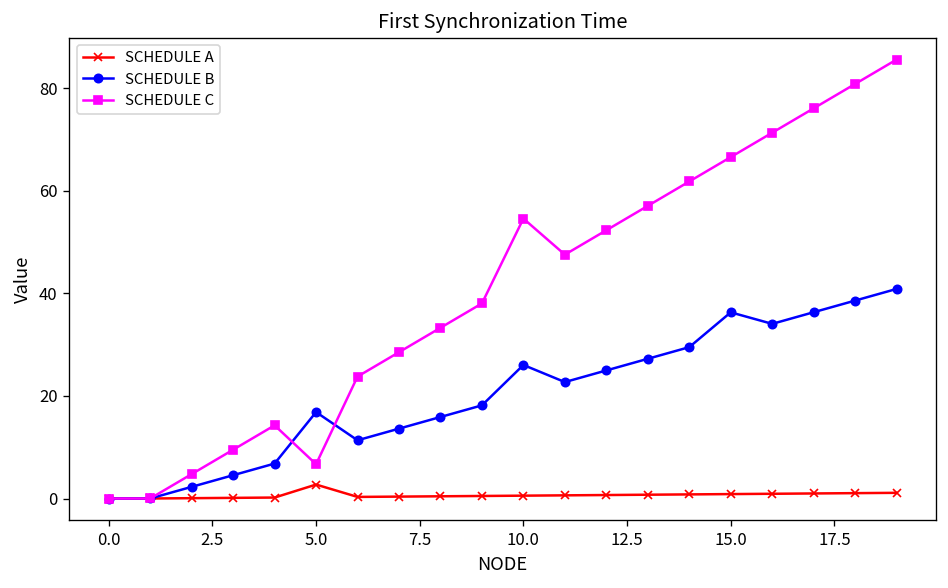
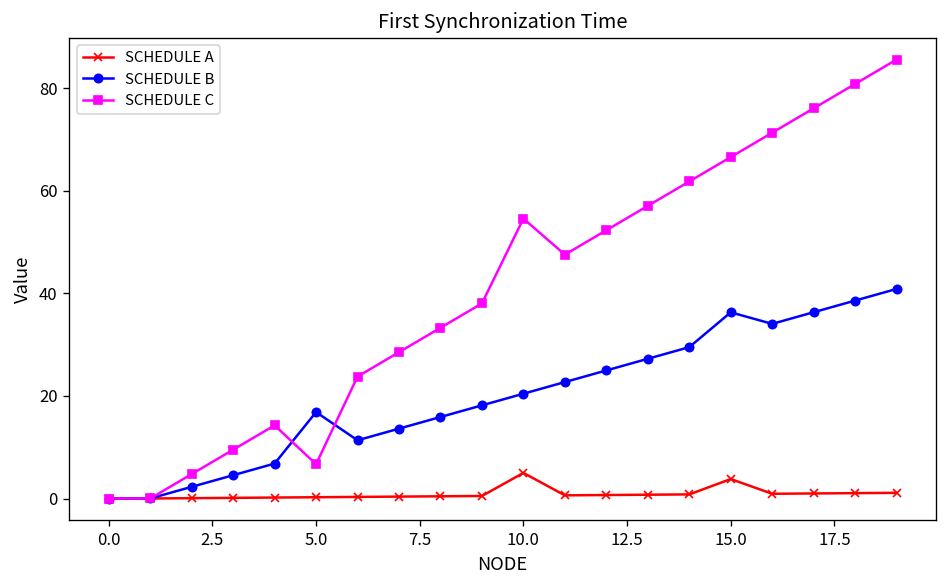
  {
    "SCHEDULE A": {
-     "5.0": 3,
-     "10.0": 1,
-     "15.0": 1
+     "5.0": 0,
+     "10.0": 5,
+     "15.0": 4
    },
    "SCHEDULE B": {
      "5.0": 17,
-     "10.0": 26,
+     "10.0": 20,
      "15.0": 36
    },
    "SCHEDULE C": {
      "5.0": 7,
      "10.0": 55,
      "15.0": 67
    }
  }
